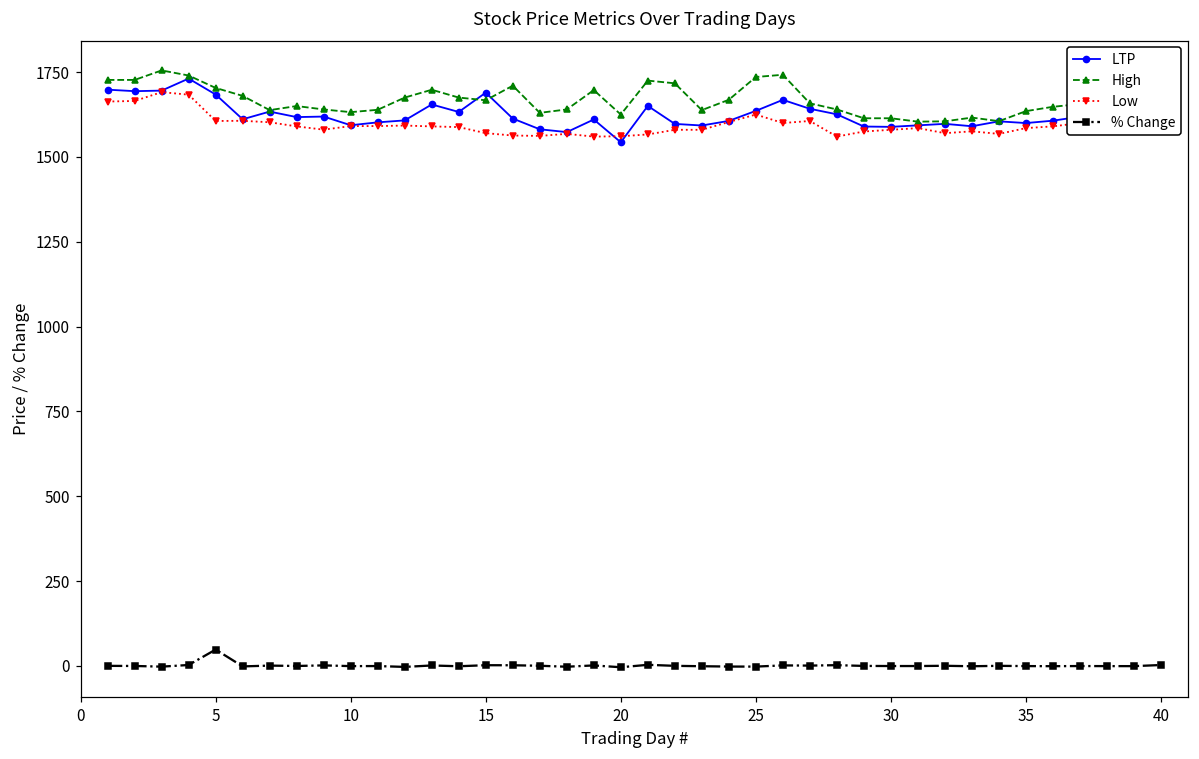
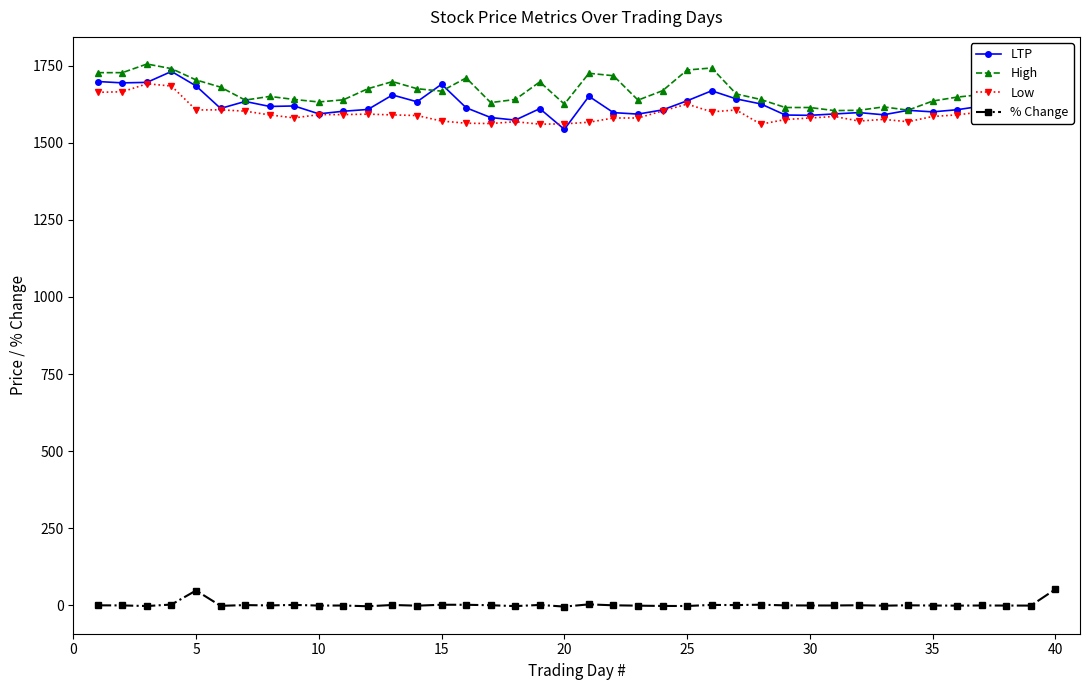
  {
    "LTP": {
      "5": 1680,
      "15": 1690,
      "20": 1540,
      "25": 1640,
      "30": 1590,
      "35": 1600
    },
    "High": {
      "5": 1700,
      "10": 1630,
      "15": 1670,
      "20": 1630,
      "25": 1740,
      "30": 1610,
      "35": 1640
    },
    "Low": {
      "5": 1610,
      "15": 1570,
      "20": 1560,
      "25": 1630,
      "30": 1580,
      "35": 1590
    },
    "% Change": {
      "5": 50,
      "10": 0,
      "15": 0,
      "20": 0,
      "25": 0,
      "30": 0,
      "35": 0,
-     "40": 0
+     "40": 50
    }
  }
